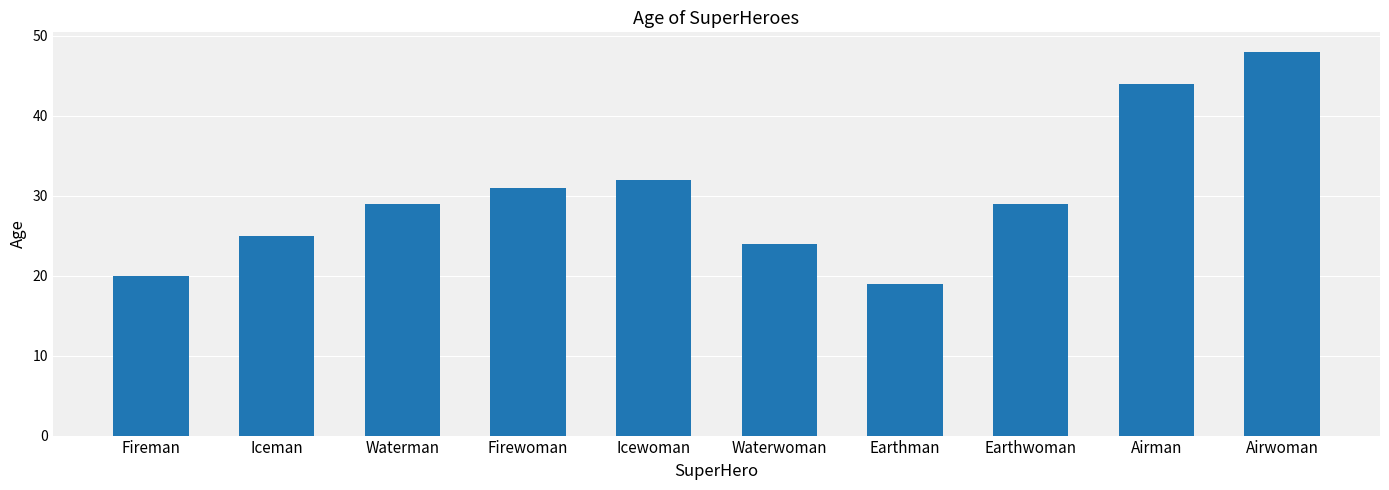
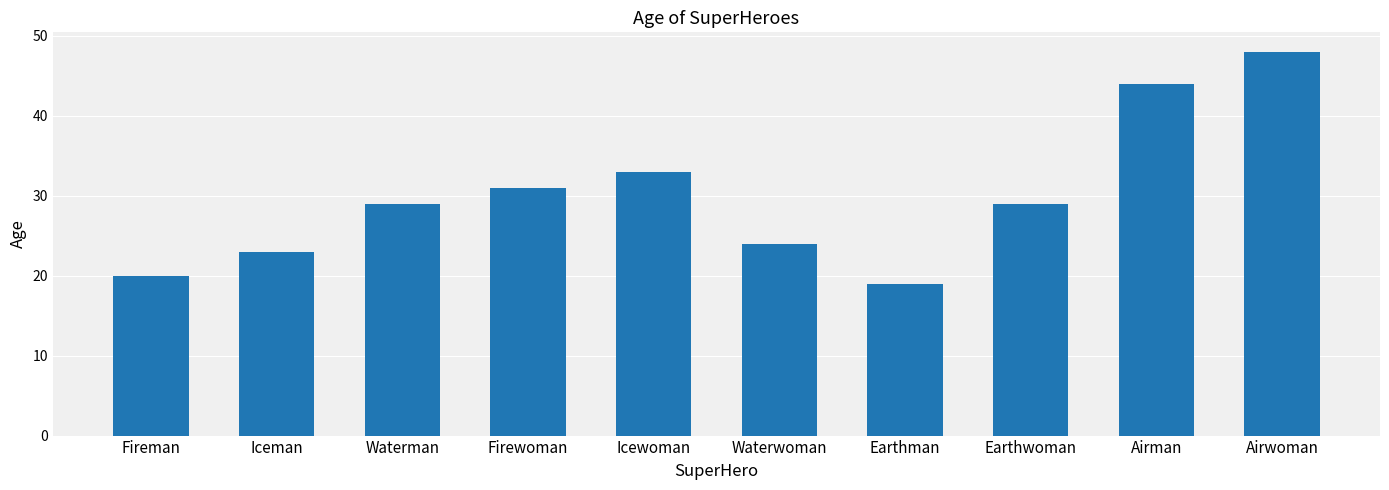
  {
    "Fireman": 20,
-   "Iceman": 25,
+   "Iceman": 23,
    "Waterman": 29,
    "Firewoman": 31,
-   "Icewoman": 32,
+   "Icewoman": 33,
    "Waterwoman": 24,
    "Earthman": 19,
    "Earthwoman": 29,
    "Airman": 44,
    "Airwoman": 48
  }
